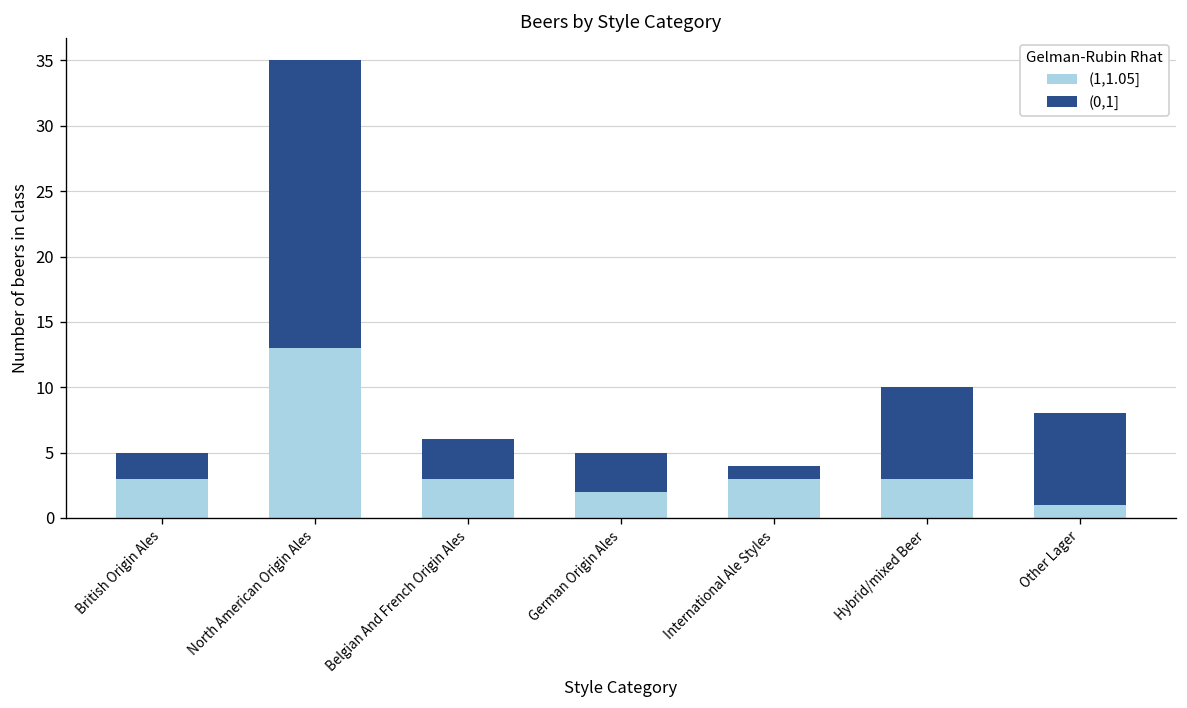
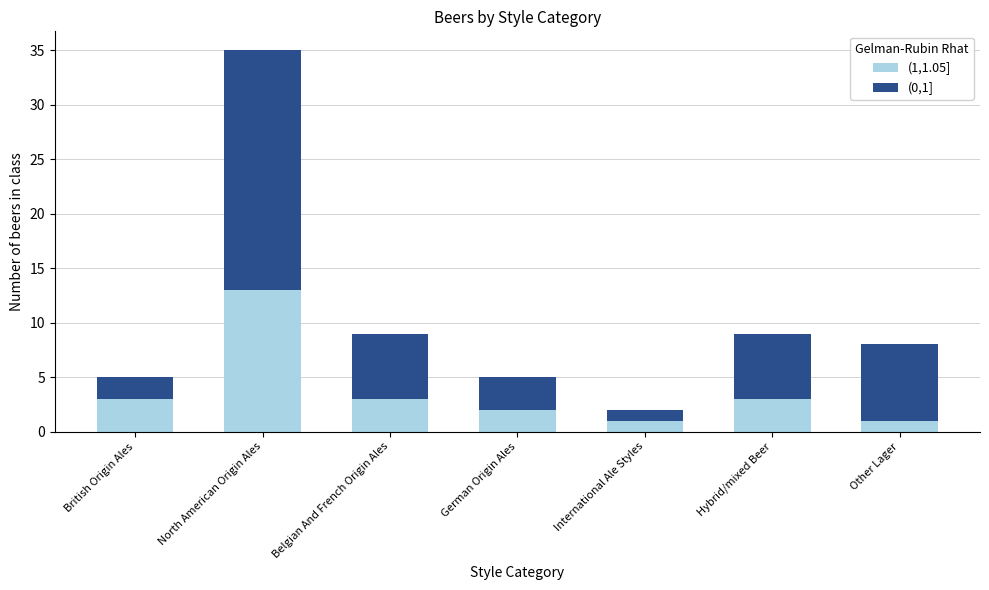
  {
    "(1,1.05]": {
      "British Origin Ales": 3,
      "North American Origin Ales": 13,
      "Belgian And French Origin Ales": 3,
      "German Origin Ales": 2,
-     "International Ale Styles": 3,
+     "International Ale Styles": 1,
      "Hybrid/mixed Beer": 3,
      "Other Lager": 1
    },
    "(0,1]": {
      "British Origin Ales": 2,
      "North American Origin Ales": 22,
-     "Belgian And French Origin Ales": 3,
+     "Belgian And French Origin Ales": 6,
      "German Origin Ales": 3,
      "International Ale Styles": 1,
-     "Hybrid/mixed Beer": 7,
+     "Hybrid/mixed Beer": 6,
      "Other Lager": 7
    }
  }
